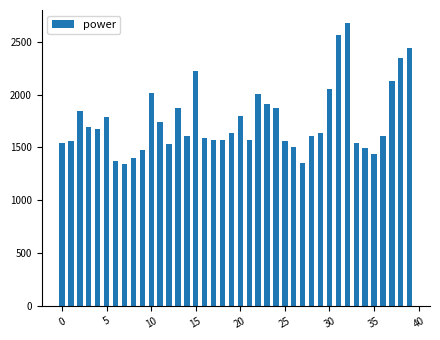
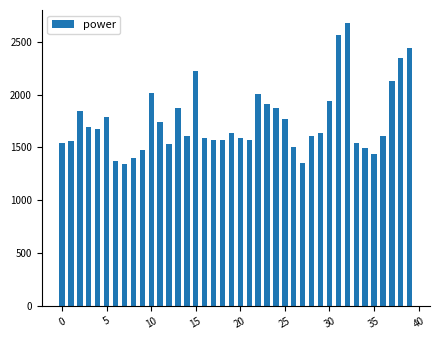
  {
    "0": 1540,
    "5": 1780,
    "10": 2020,
    "15": 2230,
-   "20": 1800,
-   "25": 1560,
-   "30": 2060,
+   "20": 1590,
+   "25": 1770,
+   "30": 1940,
    "35": 1440
  }
